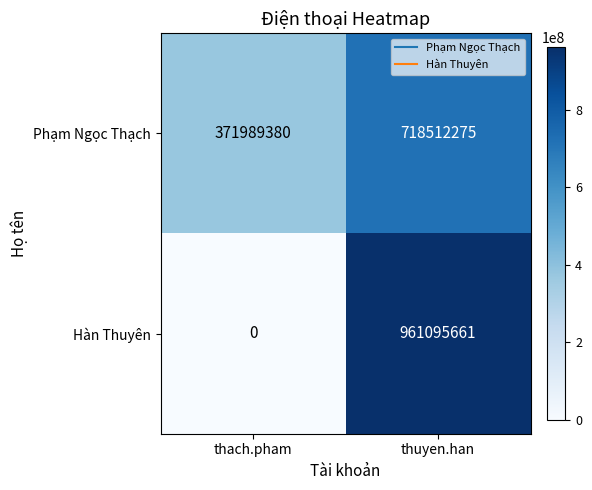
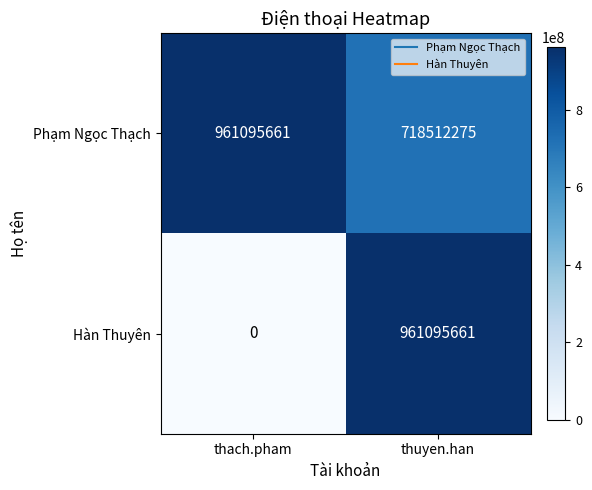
  {
    "Phạm Ngọc Thạch": {
-     "thach.pham": 371989380,
+     "thach.pham": 961095661,
      "thuyen.han": 718512275
    },
    "Hàn Thuyên": {
      "thach.pham": 0,
      "thuyen.han": 961095661
    }
  }
